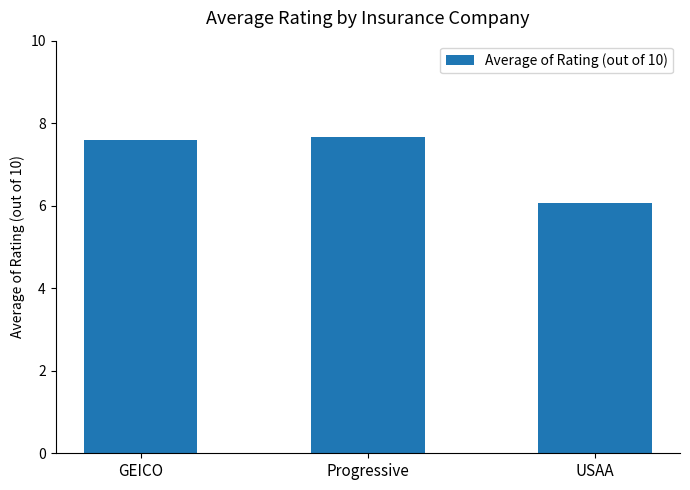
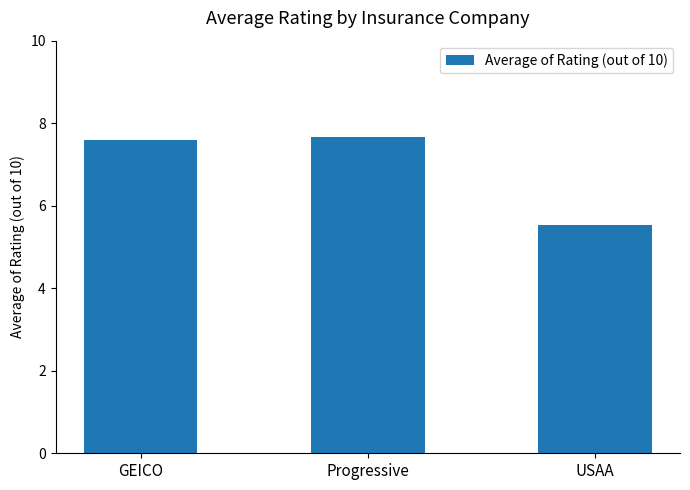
  {
    "GEICO": 7.6,
    "Progressive": 7.7,
-   "USAA": 6.1
+   "USAA": 5.5
  }
